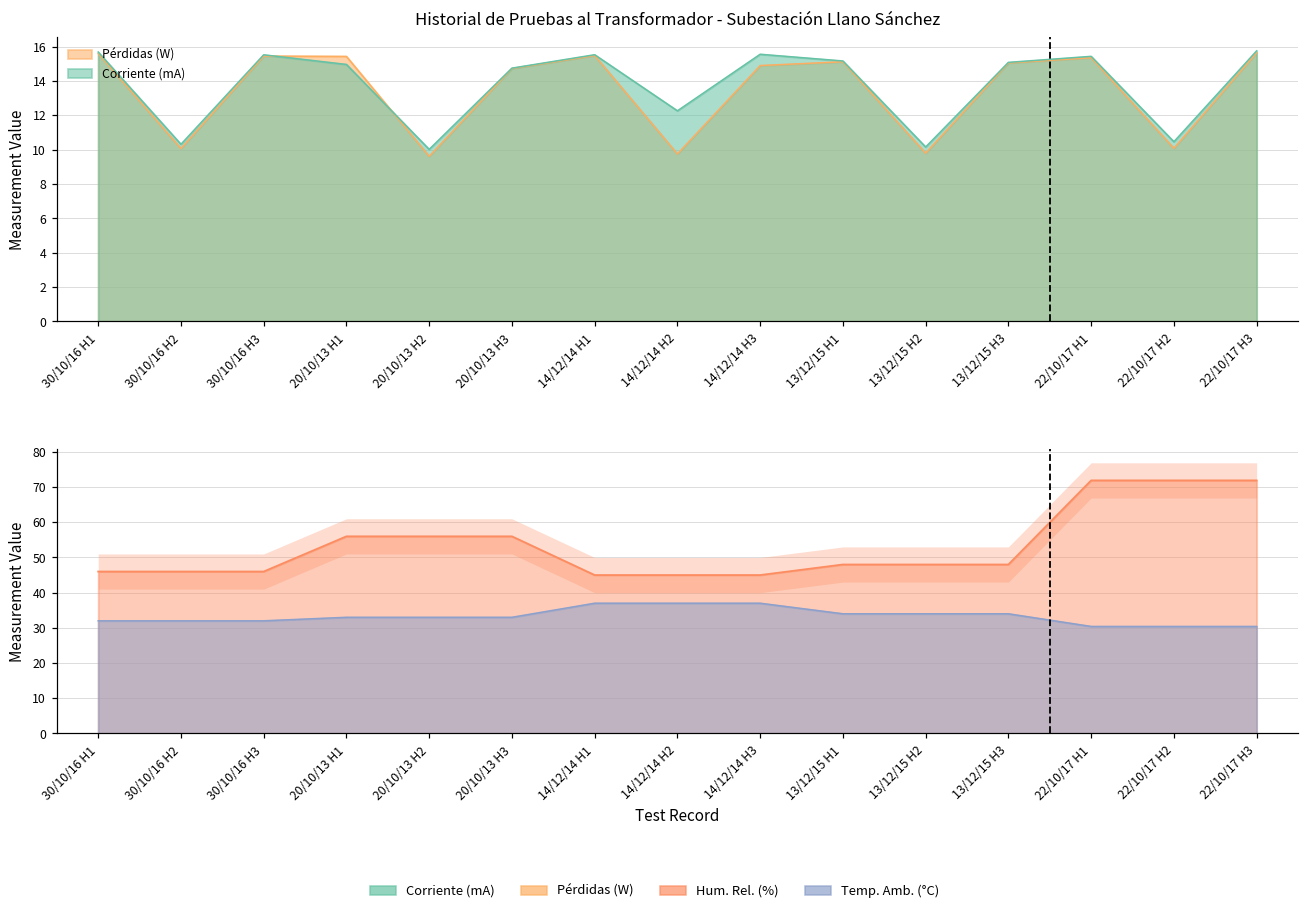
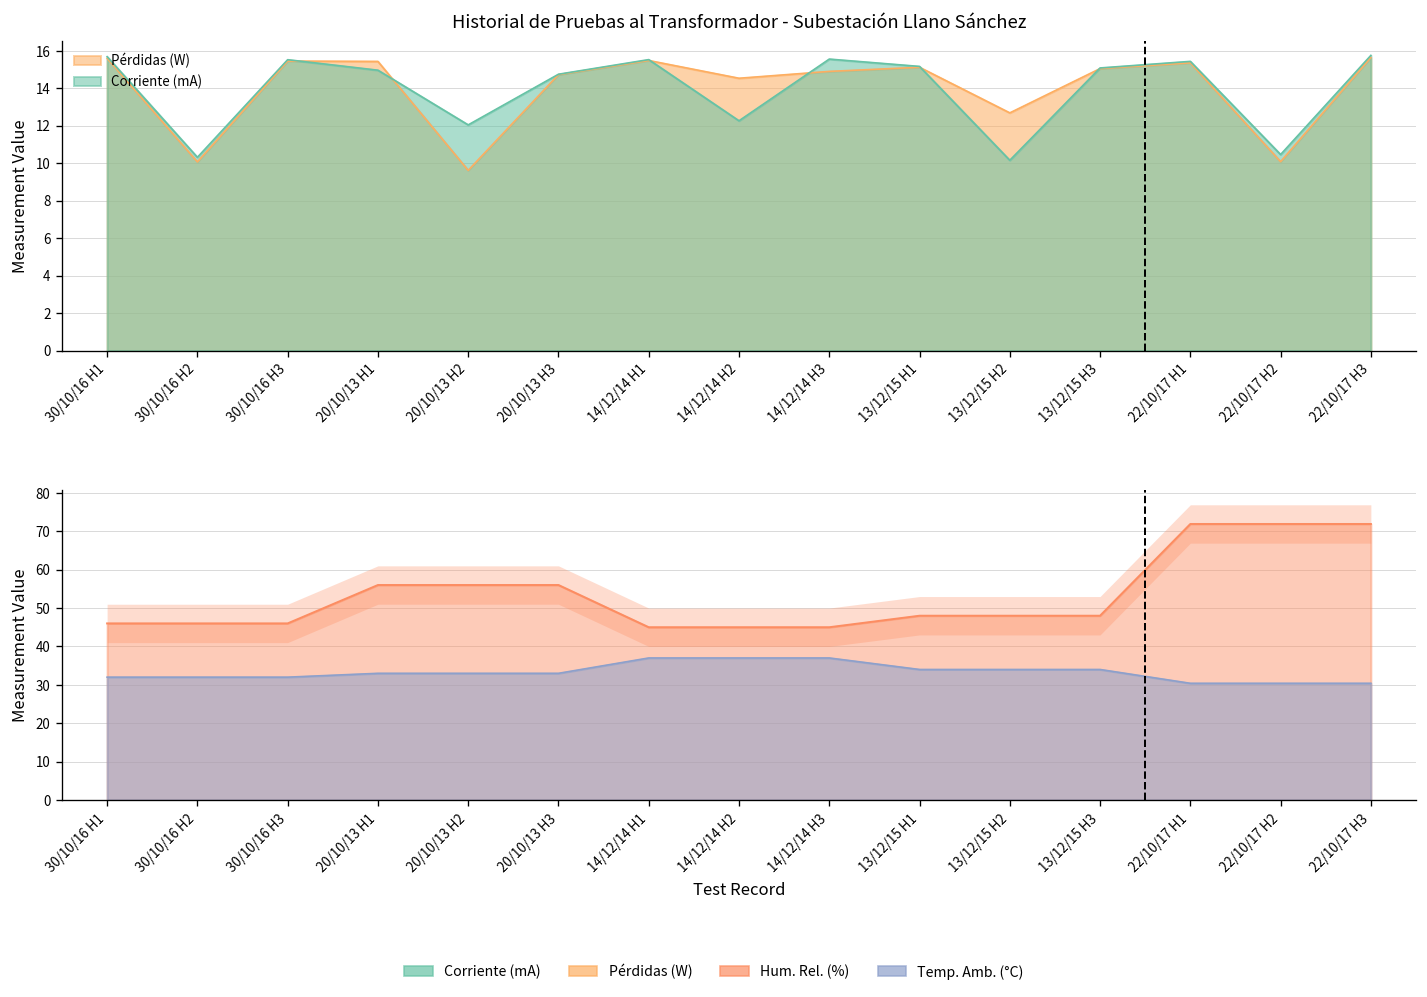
  {
    "Historial de Pruebas al Transformador - Subestación Llano Sánchez": {
      "Pérdidas (W)": {
        "30/10/16 H2": 10.1,
        "20/10/13 H1": 15.4,
        "20/10/13 H2": 9.6,
-       "14/12/14 H2": 9.8,
+       "14/12/14 H2": 14.5,
        "14/12/14 H3": 14.9,
-       "13/12/15 H2": 9.8,
+       "13/12/15 H2": 12.7,
        "22/10/17 H2": 10.1
      },
      "Corriente (mA)": {
        "30/10/16 H2": 10.3,
        "20/10/13 H1": 15.0,
-       "20/10/13 H2": 10.0,
+       "20/10/13 H2": 12.0,
        "14/12/14 H2": 12.3,
        "14/12/14 H3": 15.6,
        "13/12/15 H2": 10.2,
        "22/10/17 H2": 10.5
      }
    }
  }
